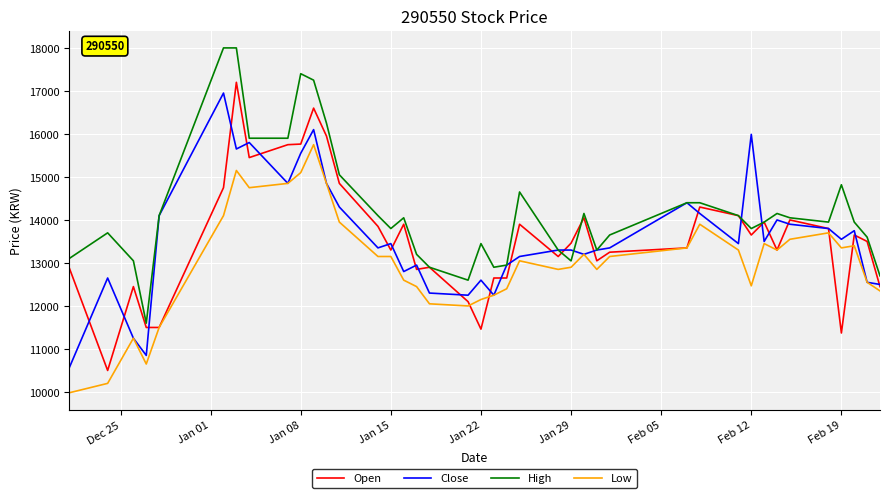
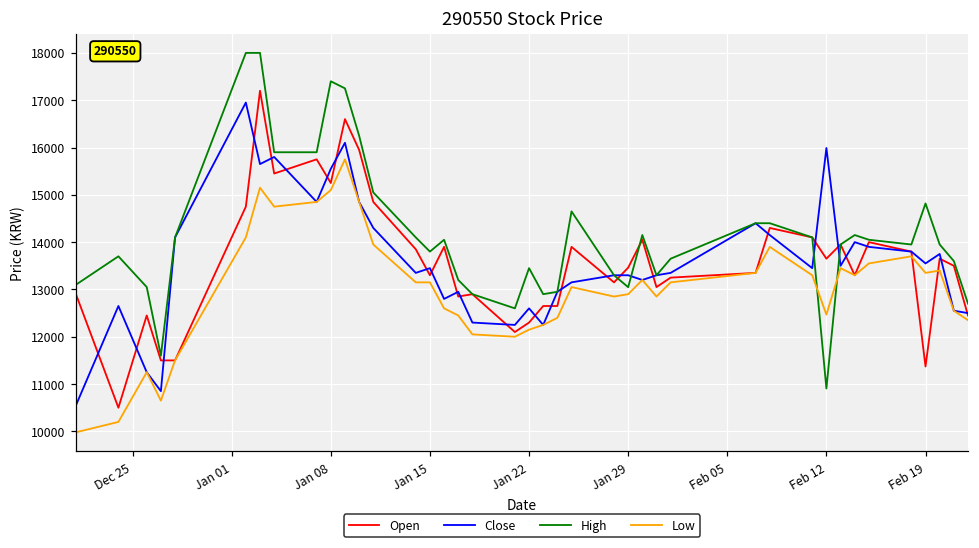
  {
    "Open": {
-     "Jan 08": 15800,
+     "Jan 08": 15300,
      "Jan 15": 13300,
-     "Jan 22": 11500,
+     "Jan 22": 12300,
      "Jan 29": 13500,
      "Feb 12": 13700,
      "Feb 19": 11400
    },
    "Close": {
      "Jan 08": 15600,
      "Jan 15": 13500,
      "Jan 22": 12600,
      "Jan 29": 13300,
      "Feb 12": 16000,
      "Feb 19": 13600
    },
    "High": {
      "Jan 08": 17400,
      "Jan 15": 13800,
      "Jan 22": 13500,
      "Jan 29": 13000,
-     "Feb 12": 13800,
+     "Feb 12": 10900,
      "Feb 19": 14800
    },
    "Low": {
      "Jan 08": 15100,
      "Jan 15": 13200,
      "Jan 22": 12200,
      "Jan 29": 12900,
      "Feb 12": 12500,
      "Feb 19": 13400
    }
  }
